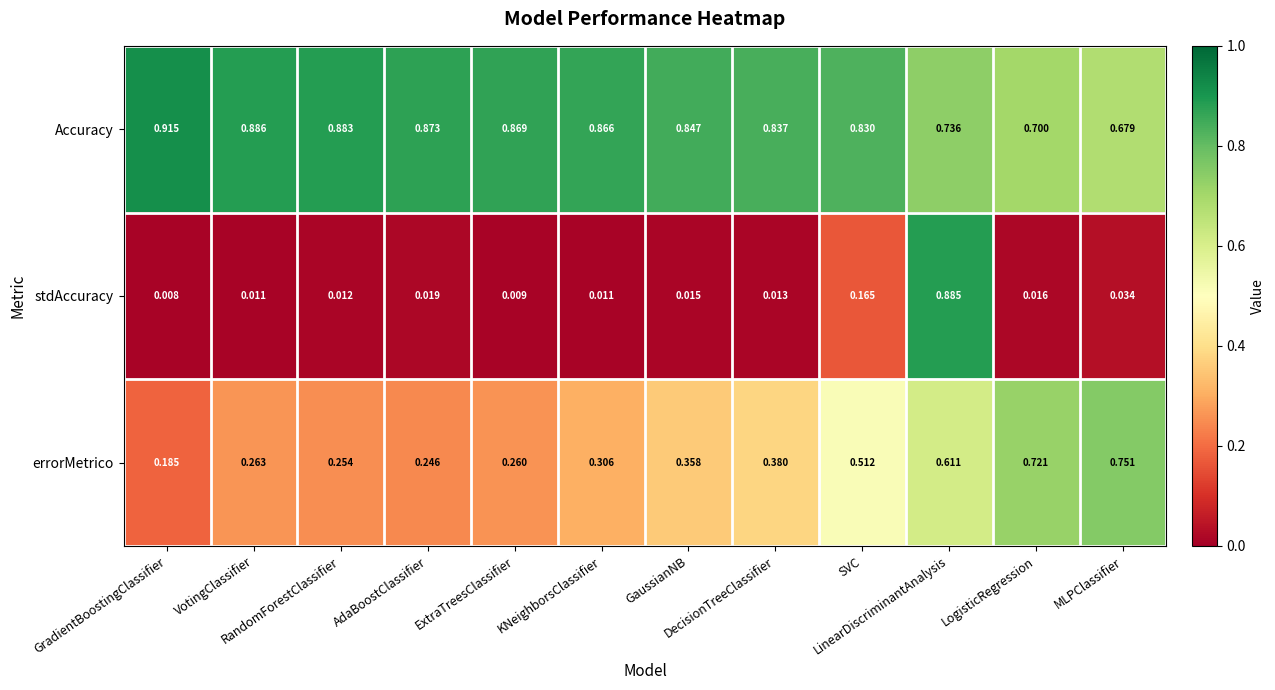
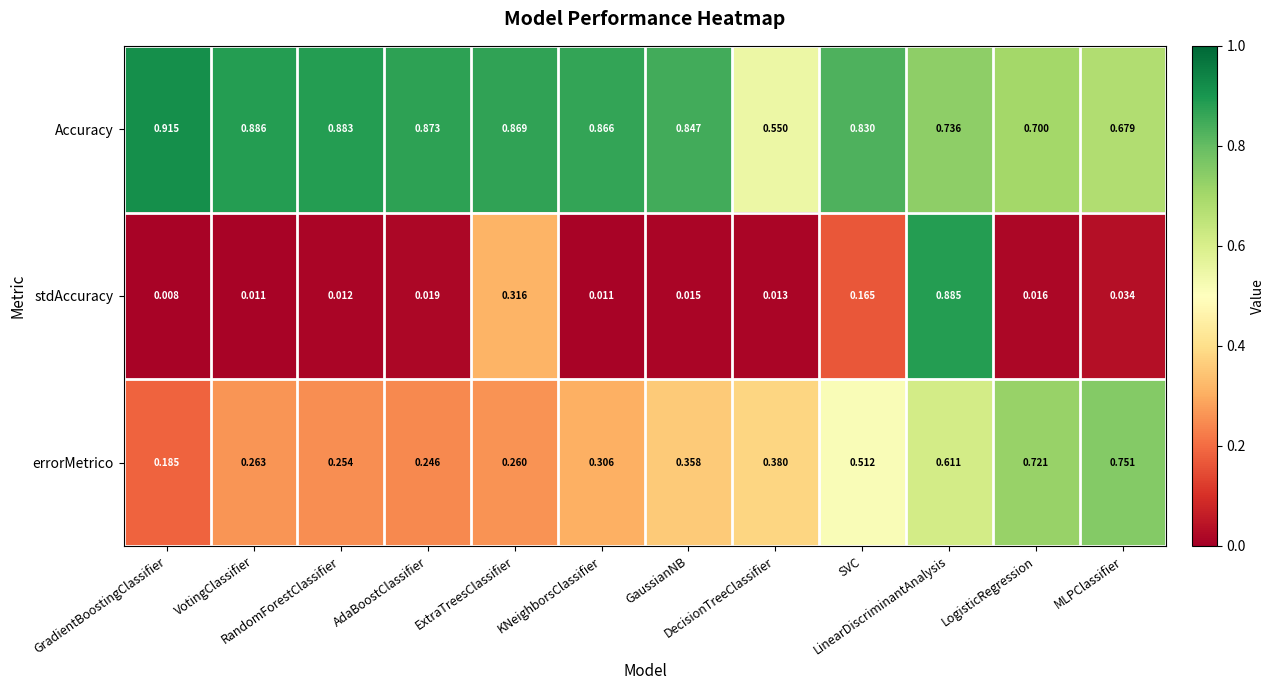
  {
    "Accuracy": {
      "GradientBoostingClassifier": 0.915,
      "VotingClassifier": 0.886,
      "RandomForestClassifier": 0.883,
      "AdaBoostClassifier": 0.873,
      "ExtraTreesClassifier": 0.869,
      "KNeighborsClassifier": 0.866,
      "GaussianNB": 0.847,
-     "DecisionTreeClassifier": 0.837,
+     "DecisionTreeClassifier": 0.550,
      "SVC": 0.830,
      "LinearDiscriminantAnalysis": 0.736,
      "LogisticRegression": 0.700,
      "MLPClassifier": 0.679
    },
    "stdAccuracy": {
      "GradientBoostingClassifier": 0.008,
      "VotingClassifier": 0.011,
      "RandomForestClassifier": 0.012,
      "AdaBoostClassifier": 0.019,
-     "ExtraTreesClassifier": 0.009,
+     "ExtraTreesClassifier": 0.316,
      "KNeighborsClassifier": 0.011,
      "GaussianNB": 0.015,
      "DecisionTreeClassifier": 0.013,
      "SVC": 0.165,
      "LinearDiscriminantAnalysis": 0.885,
      "LogisticRegression": 0.016,
      "MLPClassifier": 0.034
    },
    "errorMetrico": {
      "GradientBoostingClassifier": 0.185,
      "VotingClassifier": 0.263,
      "RandomForestClassifier": 0.254,
      "AdaBoostClassifier": 0.246,
      "ExtraTreesClassifier": 0.260,
      "KNeighborsClassifier": 0.306,
      "GaussianNB": 0.358,
      "DecisionTreeClassifier": 0.380,
      "SVC": 0.512,
      "LinearDiscriminantAnalysis": 0.611,
      "LogisticRegression": 0.721,
      "MLPClassifier": 0.751
    }
  }
